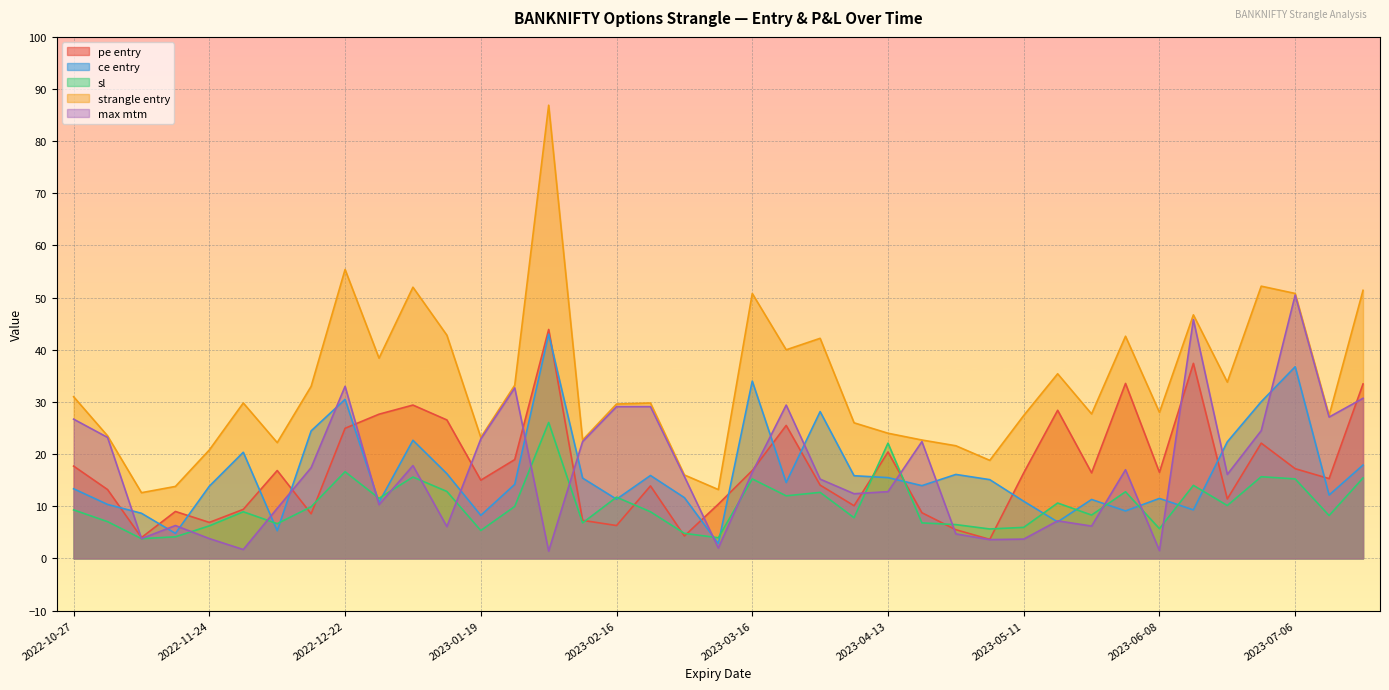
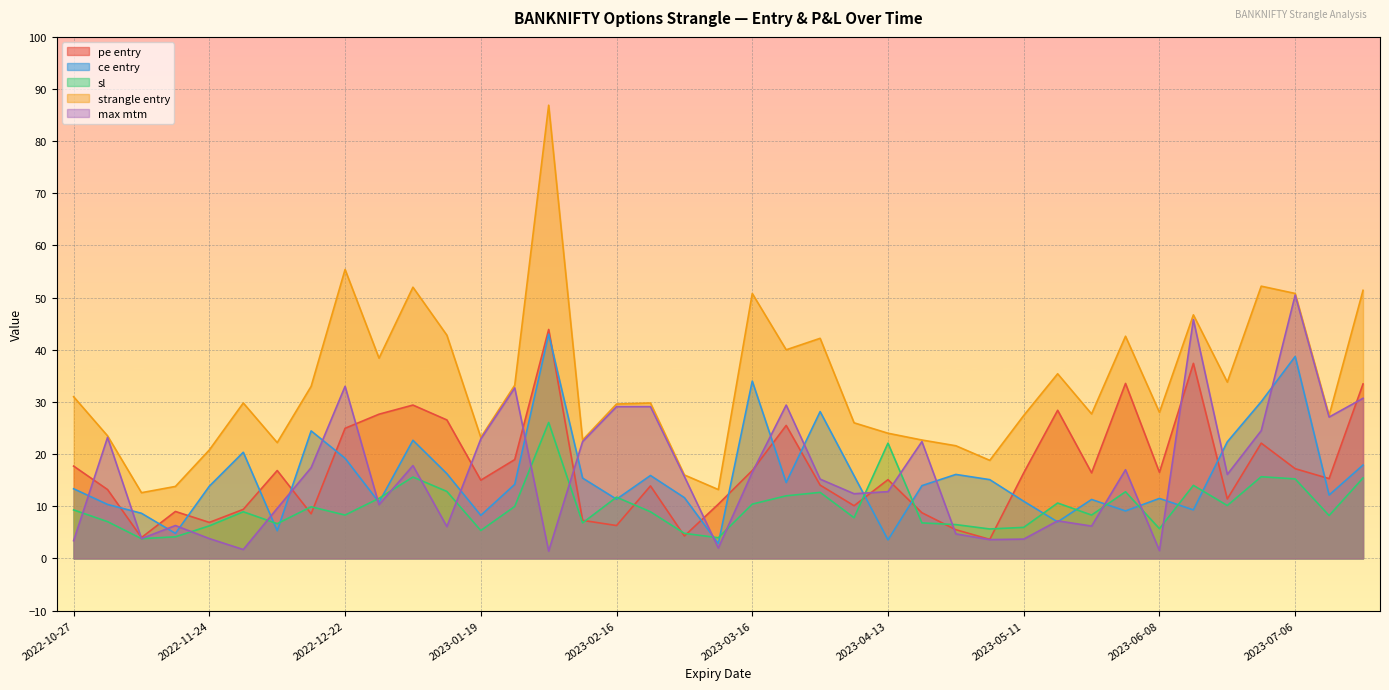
  {
    "pe entry": {
      "2022-10-27": 18,
      "2022-11-24": 7,
      "2022-12-22": 25,
      "2023-01-19": 15,
      "2023-02-16": 6,
-     "2023-04-13": 20,
+     "2023-04-13": 15,
      "2023-05-11": 16,
      "2023-06-08": 17,
      "2023-07-06": 17
    },
    "ce entry": {
      "2022-10-27": 13,
      "2022-11-24": 14,
-     "2022-12-22": 31,
+     "2022-12-22": 19,
      "2023-01-19": 8,
      "2023-03-16": 34,
-     "2023-04-13": 15,
+     "2023-04-13": 4,
      "2023-05-11": 11,
      "2023-06-08": 12,
-     "2023-07-06": 37
+     "2023-07-06": 39
    },
    "sl": {
      "2022-10-27": 9,
      "2022-11-24": 6,
-     "2022-12-22": 17,
+     "2022-12-22": 8,
      "2023-01-19": 5,
-     "2023-03-16": 15,
+     "2023-03-16": 10,
      "2023-04-13": 22,
      "2023-05-11": 6,
      "2023-06-08": 6,
      "2023-07-06": 15
    },
    "strangle entry": {
      "2022-10-27": 31,
      "2022-11-24": 21,
      "2022-12-22": 55,
      "2023-02-16": 30,
      "2023-03-16": 51,
      "2023-04-13": 24,
      "2023-05-11": 27,
      "2023-06-08": 28
    },
    "max mtm": {
-     "2022-10-27": 27,
+     "2022-10-27": 3,
      "2022-11-24": 4,
      "2022-12-22": 33,
      "2023-02-16": 29,
      "2023-04-13": 13,
      "2023-05-11": 4,
      "2023-06-08": 2
    }
  }
